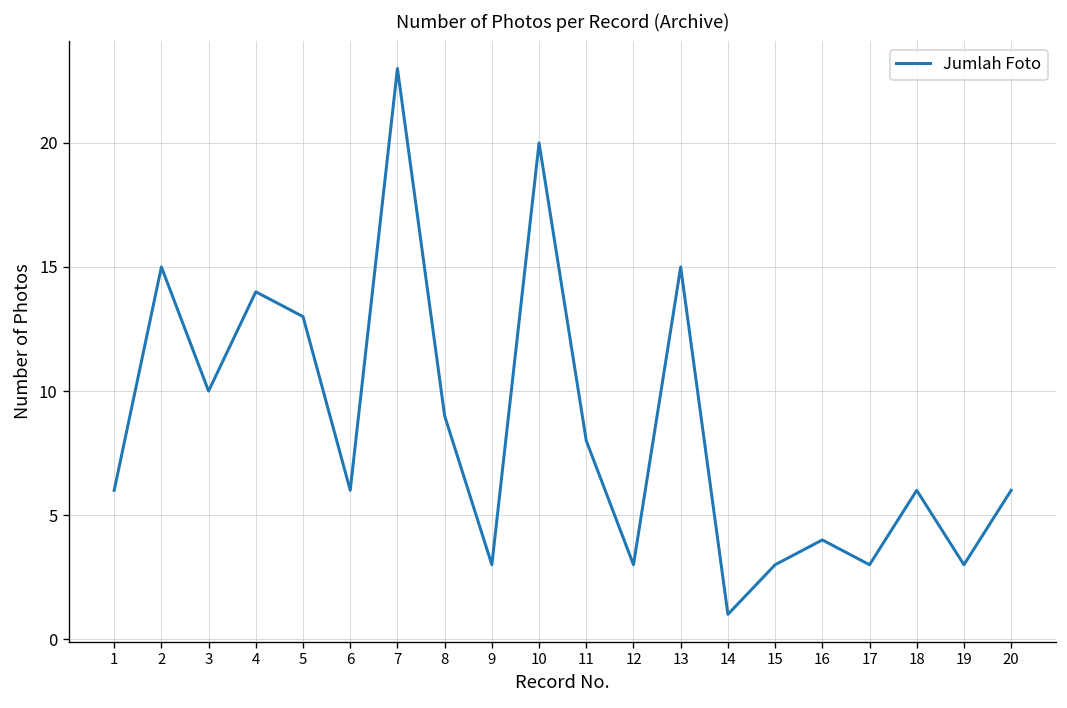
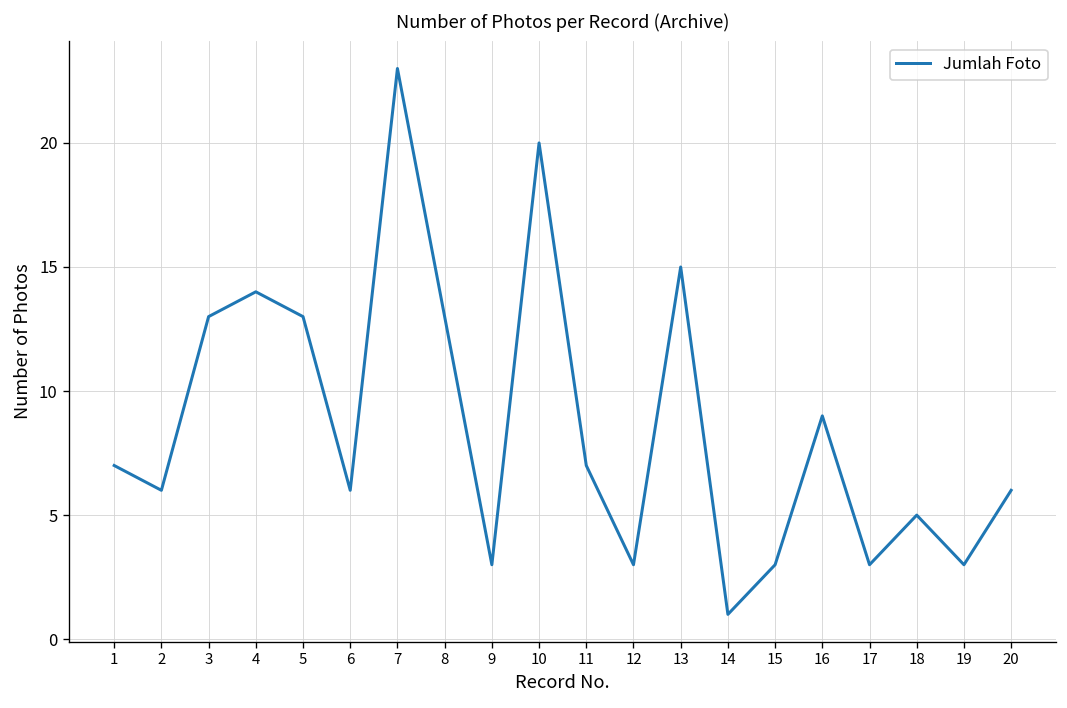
  {
-   "1": 6,
-   "2": 15,
-   "3": 10,
+   "1": 7,
+   "2": 6,
+   "3": 13,
    "4": 14,
    "5": 13,
    "6": 6,
    "7": 23,
-   "8": 9,
+   "8": 13,
    "9": 3,
    "10": 20,
-   "11": 8,
+   "11": 7,
    "12": 3,
    "13": 15,
    "14": 1,
    "15": 3,
-   "16": 4,
+   "16": 9,
    "17": 3,
-   "18": 6,
+   "18": 5,
    "19": 3,
    "20": 6
  }
